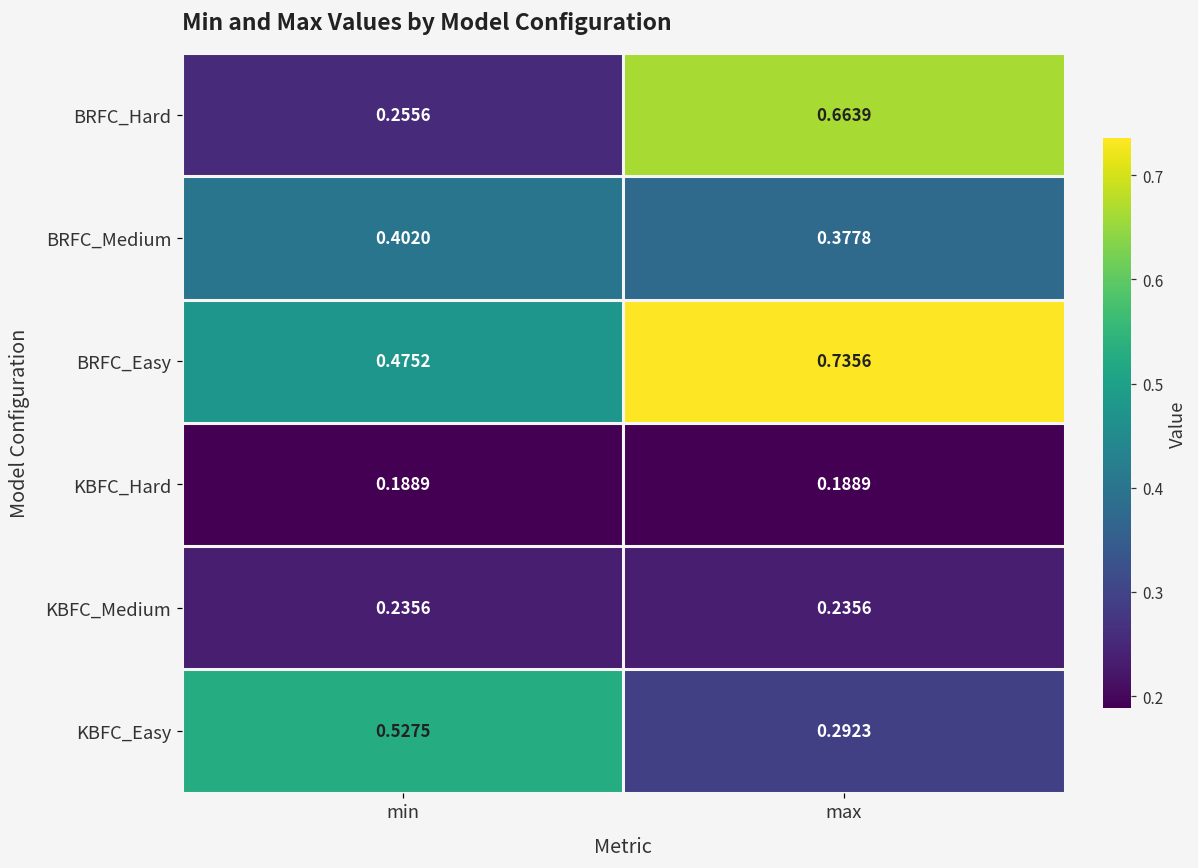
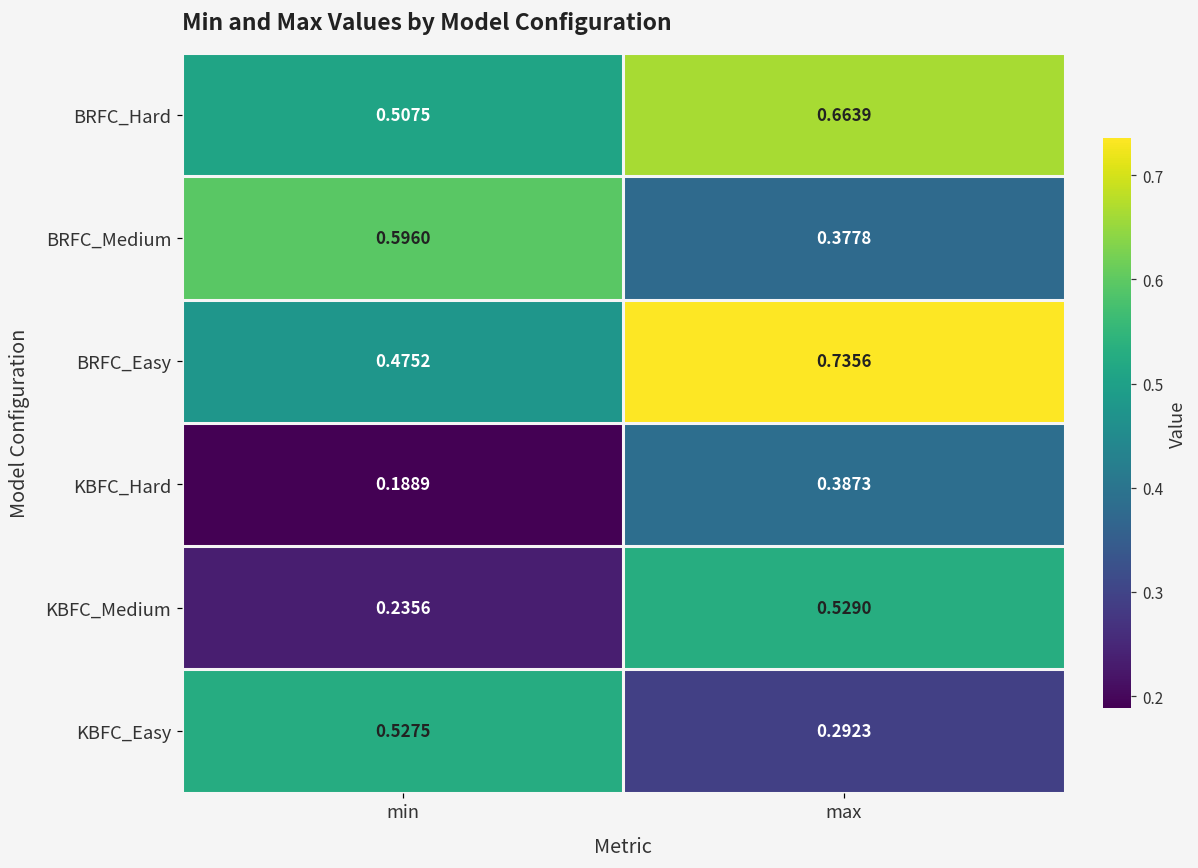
  {
    "BRFC_Hard": {
-     "min": 0.2556,
+     "min": 0.5075,
      "max": 0.6639
    },
    "BRFC_Medium": {
-     "min": 0.4020,
+     "min": 0.5960,
      "max": 0.3778
    },
    "BRFC_Easy": {
      "min": 0.4752,
      "max": 0.7356
    },
    "KBFC_Hard": {
      "min": 0.1889,
-     "max": 0.1889
+     "max": 0.3873
    },
    "KBFC_Medium": {
      "min": 0.2356,
-     "max": 0.2356
+     "max": 0.5290
    },
    "KBFC_Easy": {
      "min": 0.5275,
      "max": 0.2923
    }
  }
